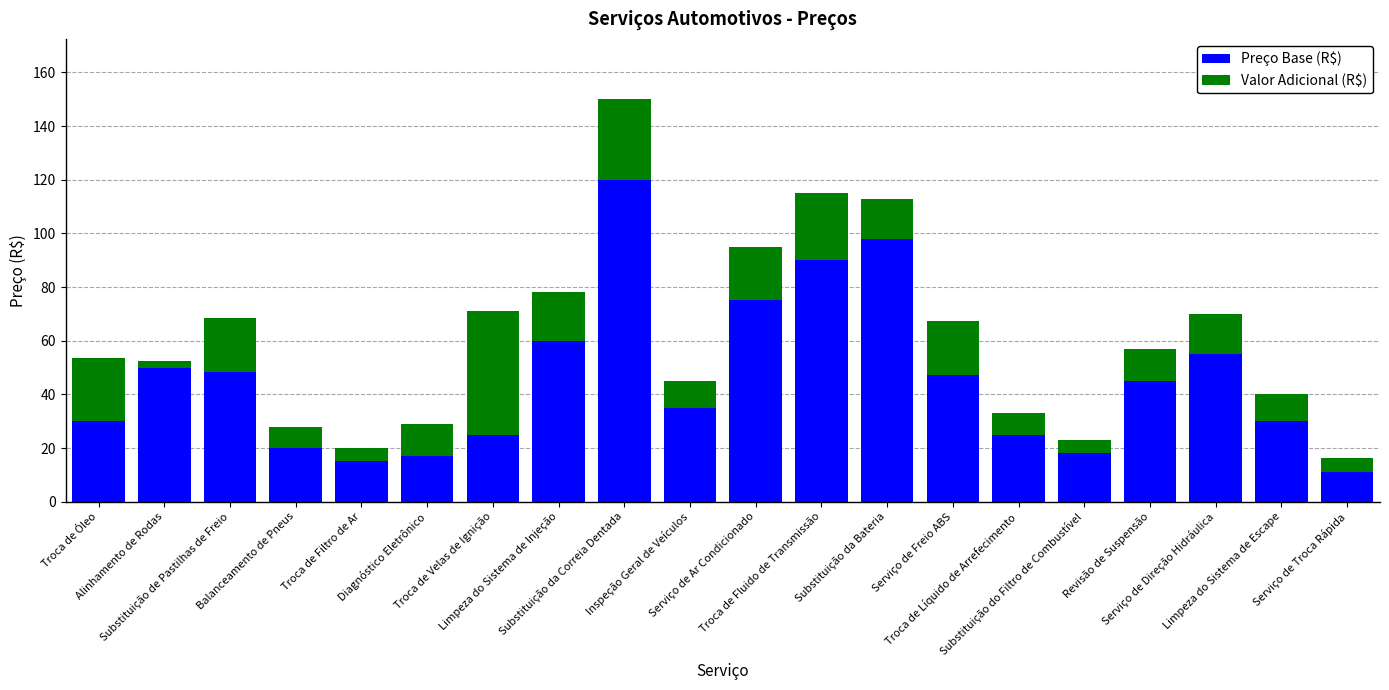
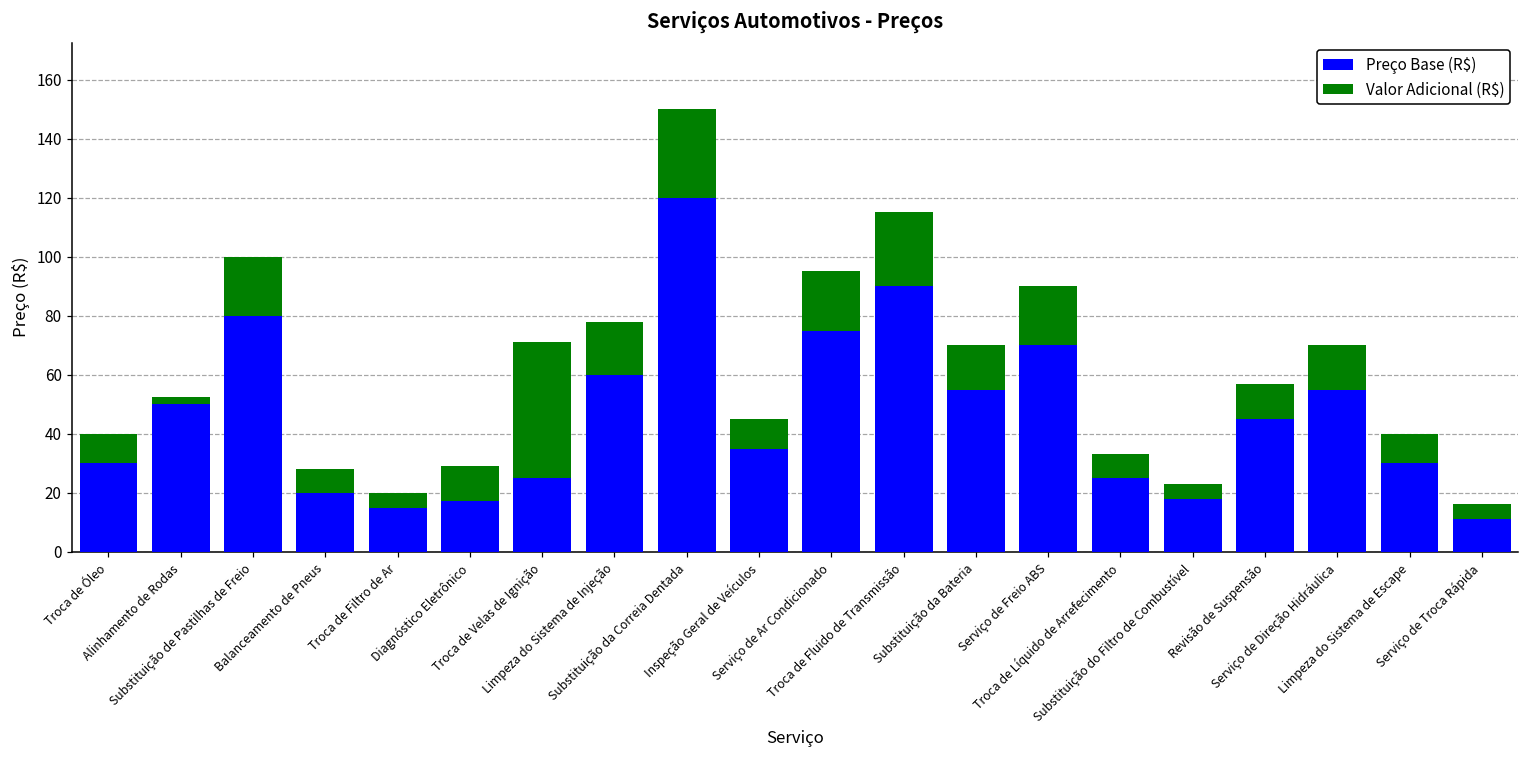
  {
    "Preço Base (R$)": {
      "Troca de Óleo": 30,
      "Alinhamento de Rodas": 50,
-     "Substituição de Pastilhas de Freio": 49,
+     "Substituição de Pastilhas de Freio": 80,
      "Balanceamento de Pneus": 20,
      "Troca de Filtro de Ar": 15,
      "Diagnóstico Eletrônico": 17,
      "Troca de Velas de Ignição": 25,
      "Limpeza do Sistema de Injeção": 60,
      "Substituição da Correia Dentada": 120,
      "Inspeção Geral de Veículos": 35,
      "Serviço de Ar Condicionado": 75,
      "Troca de Fluido de Transmissão": 90,
-     "Substituição da Bateria": 98,
-     "Serviço de Freio ABS": 47,
+     "Substituição da Bateria": 55,
+     "Serviço de Freio ABS": 70,
      "Troca de Líquido de Arrefecimento": 25,
      "Substituição do Filtro de Combustível": 18,
      "Revisão de Suspensão": 45,
      "Serviço de Direção Hidráulica": 55,
      "Limpeza do Sistema de Escape": 30,
      "Serviço de Troca Rápida": 11
    },
    "Valor Adicional (R$)": {
-     "Troca de Óleo": 24,
+     "Troca de Óleo": 10,
      "Alinhamento de Rodas": 2,
      "Substituição de Pastilhas de Freio": 20,
      "Balanceamento de Pneus": 8,
      "Troca de Filtro de Ar": 5,
      "Diagnóstico Eletrônico": 12,
      "Troca de Velas de Ignição": 46,
      "Limpeza do Sistema de Injeção": 18,
      "Substituição da Correia Dentada": 30,
      "Inspeção Geral de Veículos": 10,
      "Serviço de Ar Condicionado": 20,
      "Troca de Fluido de Transmissão": 25,
      "Substituição da Bateria": 15,
      "Serviço de Freio ABS": 20,
      "Troca de Líquido de Arrefecimento": 8,
      "Substituição do Filtro de Combustível": 5,
      "Revisão de Suspensão": 12,
      "Serviço de Direção Hidráulica": 15,
      "Limpeza do Sistema de Escape": 10,
      "Serviço de Troca Rápida": 5
    }
  }
